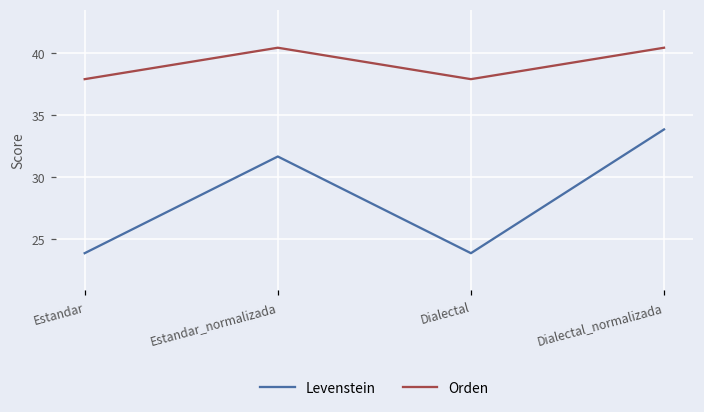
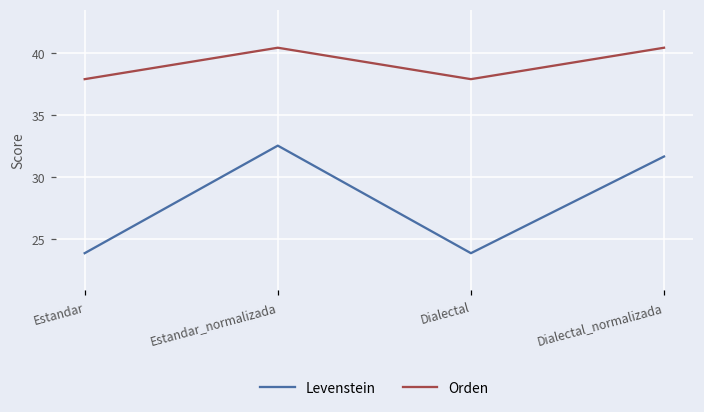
  {
    "Levenstein": {
      "Estandar": 23.9,
-     "Estandar_normalizada": 31.7,
+     "Estandar_normalizada": 32.5,
      "Dialectal": 23.9,
-     "Dialectal_normalizada": 33.8
+     "Dialectal_normalizada": 31.7
    },
    "Orden": {
      "Estandar": 37.9,
      "Estandar_normalizada": 40.4,
      "Dialectal": 37.9,
      "Dialectal_normalizada": 40.4
    }
  }
